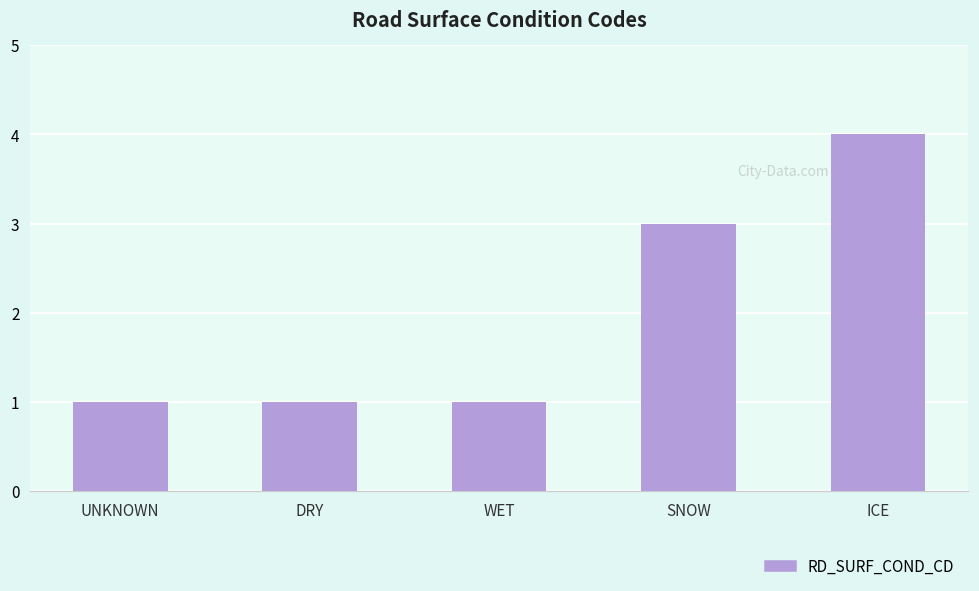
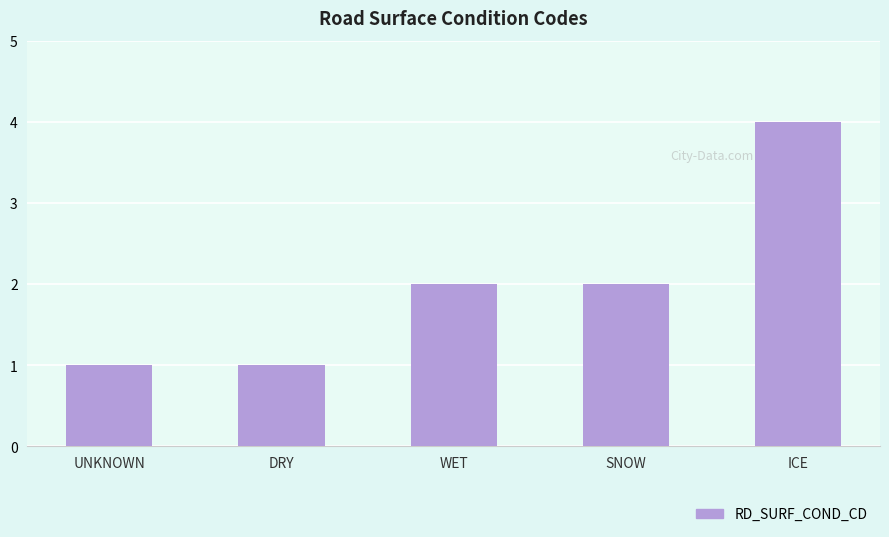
  {
    "UNKNOWN": 1,
    "DRY": 1,
-   "WET": 1,
-   "SNOW": 3,
+   "WET": 2,
+   "SNOW": 2,
    "ICE": 4
  }
